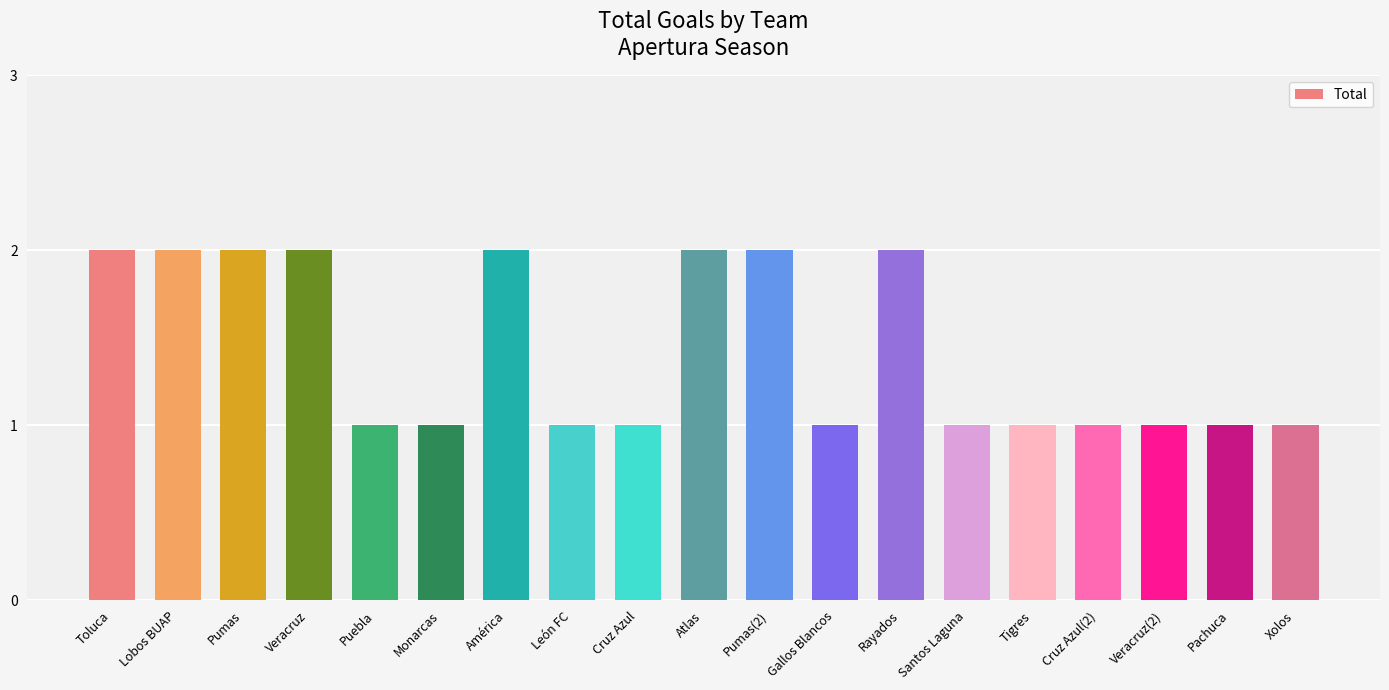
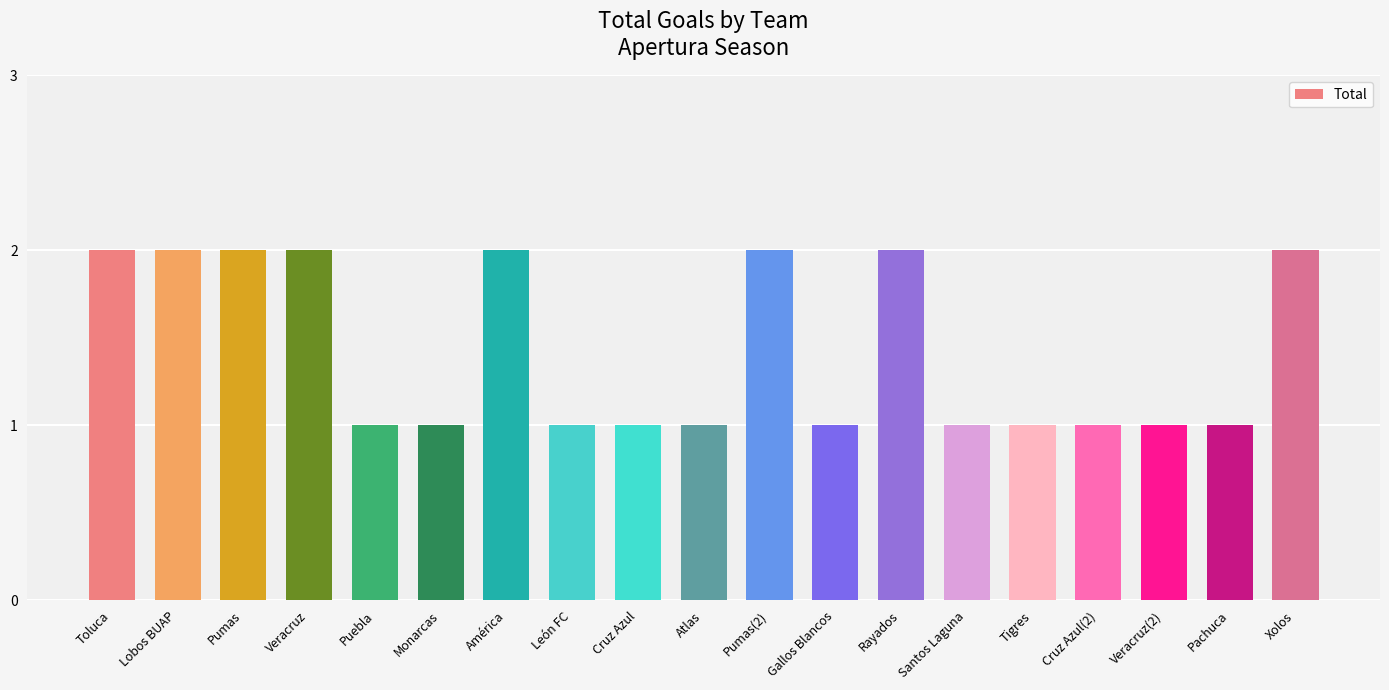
  {
    "Toluca": 2,
    "Lobos BUAP": 2,
    "Pumas": 2,
    "Veracruz": 2,
    "Puebla": 1,
    "Monarcas": 1,
    "América": 2,
    "León FC": 1,
    "Cruz Azul": 1,
-   "Atlas": 2,
+   "Atlas": 1,
    "Pumas(2)": 2,
    "Gallos Blancos": 1,
    "Rayados": 2,
    "Santos Laguna": 1,
    "Tigres": 1,
    "Cruz Azul(2)": 1,
    "Veracruz(2)": 1,
    "Pachuca": 1,
-   "Xolos": 1
+   "Xolos": 2
  }
